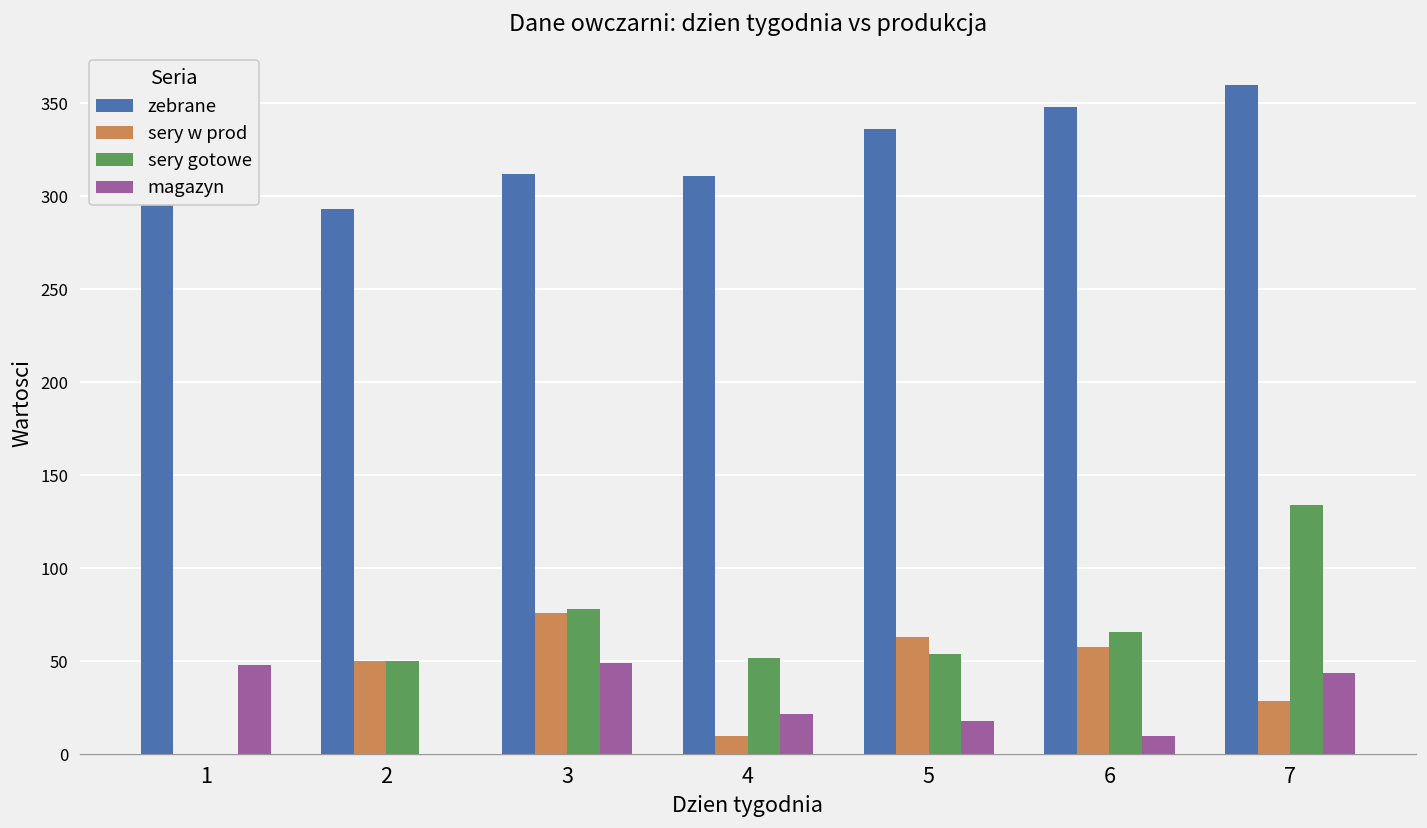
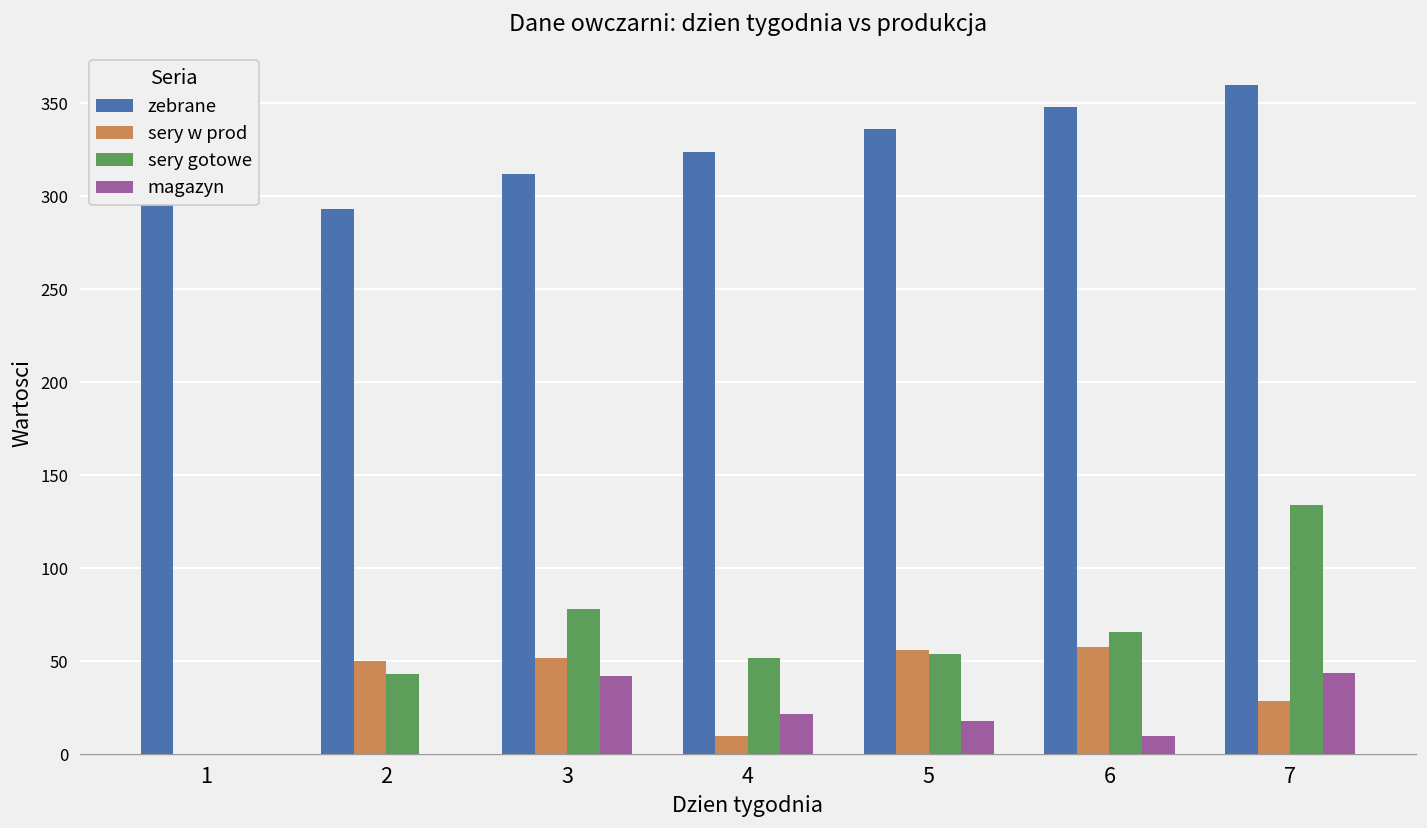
  {
    "zebrane": {
      "2": 293,
      "3": 312,
-     "4": 311,
+     "4": 324,
      "5": 336,
      "6": 348,
      "7": 360
    },
    "sery w prod": {
      "1": 0,
      "2": 50,
-     "3": 76,
+     "3": 52,
      "4": 10,
-     "5": 63,
+     "5": 56,
      "6": 58,
      "7": 29
    },
    "sery gotowe": {
      "1": 0,
-     "2": 50,
+     "2": 43,
      "3": 78,
      "4": 52,
      "5": 54,
      "6": 66,
      "7": 134
    },
    "magazyn": {
-     "1": 48,
+     "1": 0,
      "2": 0,
-     "3": 49,
+     "3": 42,
      "4": 22,
      "5": 18,
      "6": 10,
      "7": 44
    }
  }
